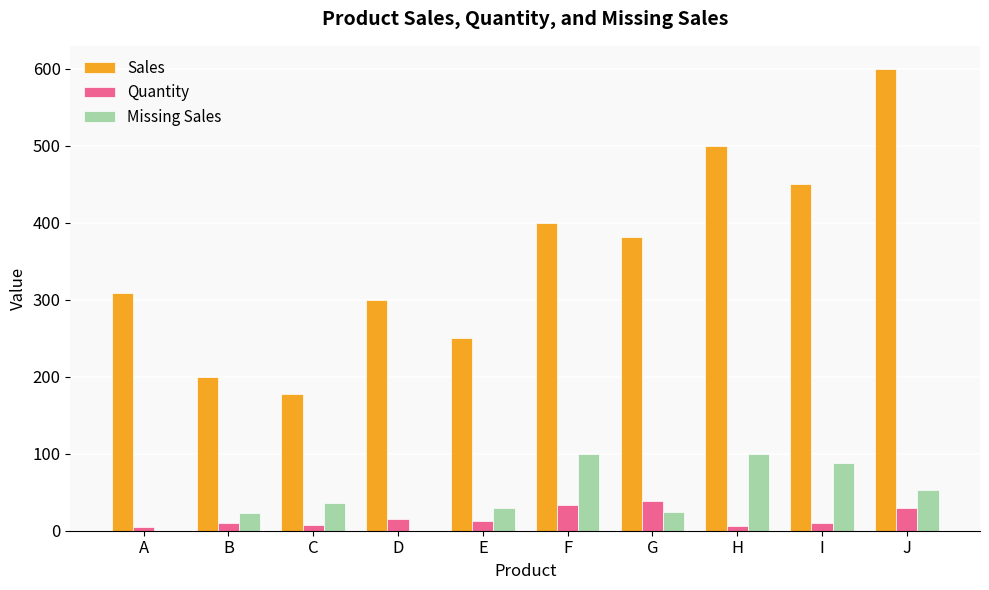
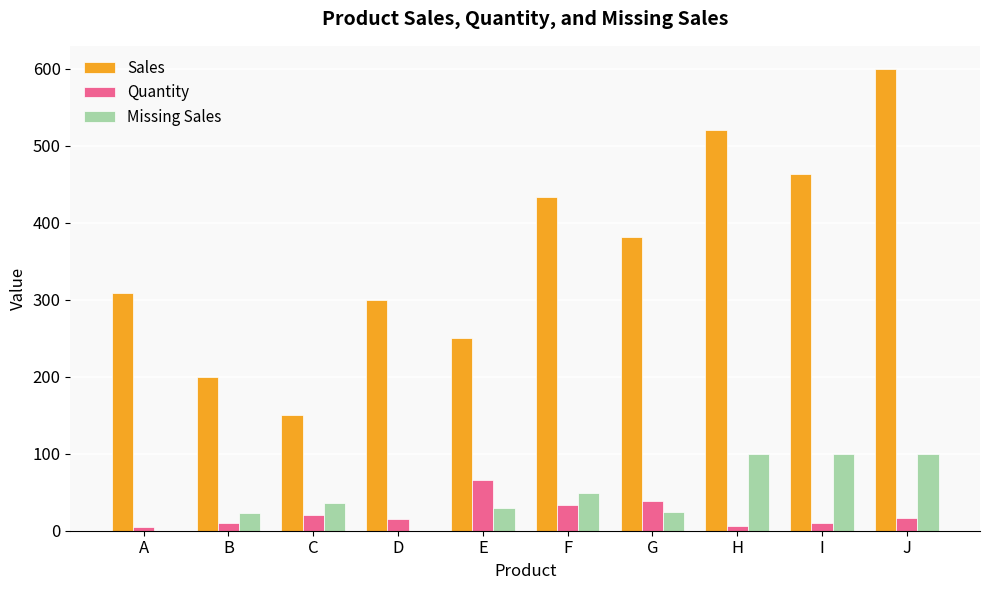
  {
    "Sales": {
      "A": 310,
      "B": 200,
-     "C": 180,
+     "C": 150,
      "D": 300,
      "E": 250,
-     "F": 400,
+     "F": 430,
      "G": 380,
-     "H": 500,
-     "I": 450,
+     "H": 520,
+     "I": 460,
      "J": 600
    },
    "Quantity": {
      "A": 10,
      "B": 10,
-     "C": 10,
+     "C": 20,
      "D": 20,
-     "E": 10,
+     "E": 70,
      "F": 30,
      "G": 40,
      "H": 10,
      "I": 10,
-     "J": 30
+     "J": 20
    },
    "Missing Sales": {
      "A": 0,
      "B": 20,
      "C": 40,
      "D": 0,
      "E": 30,
-     "F": 100,
+     "F": 50,
      "G": 20,
      "H": 100,
-     "I": 90,
-     "J": 50
+     "I": 100,
+     "J": 100
    }
  }
